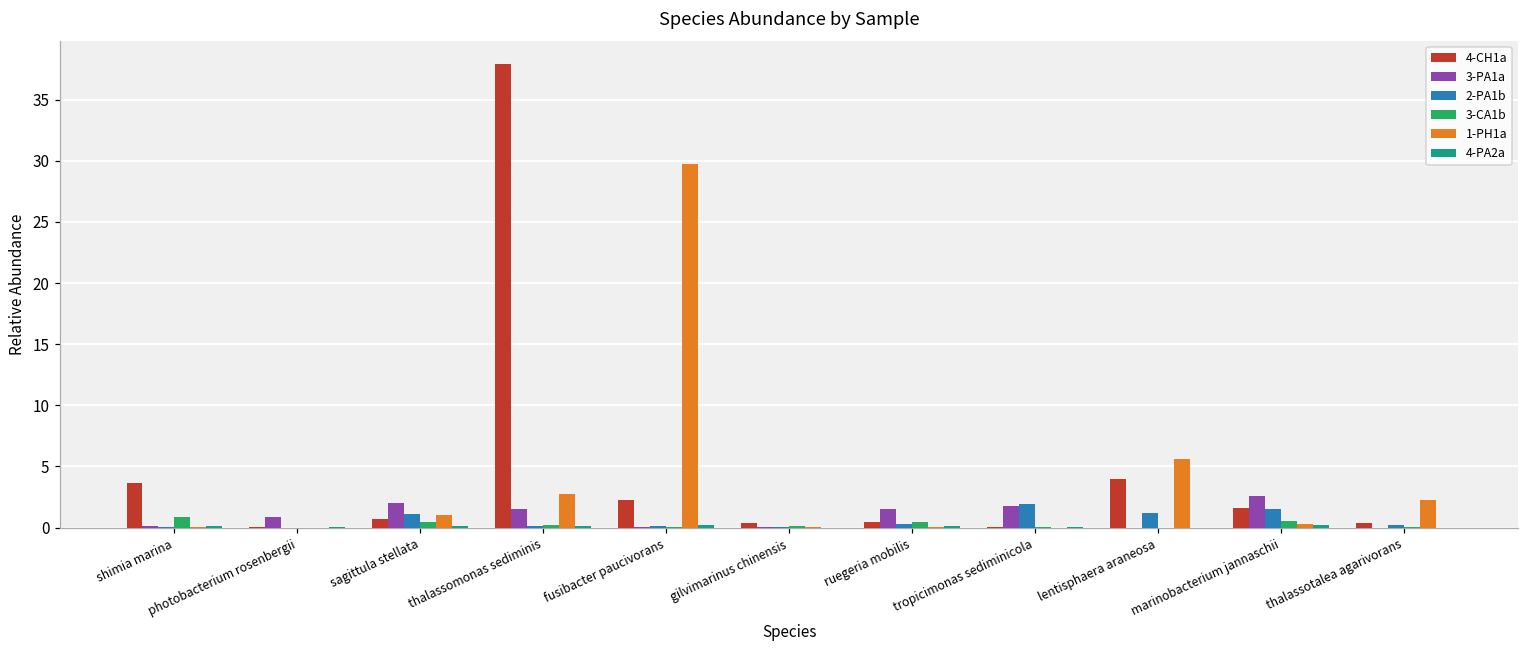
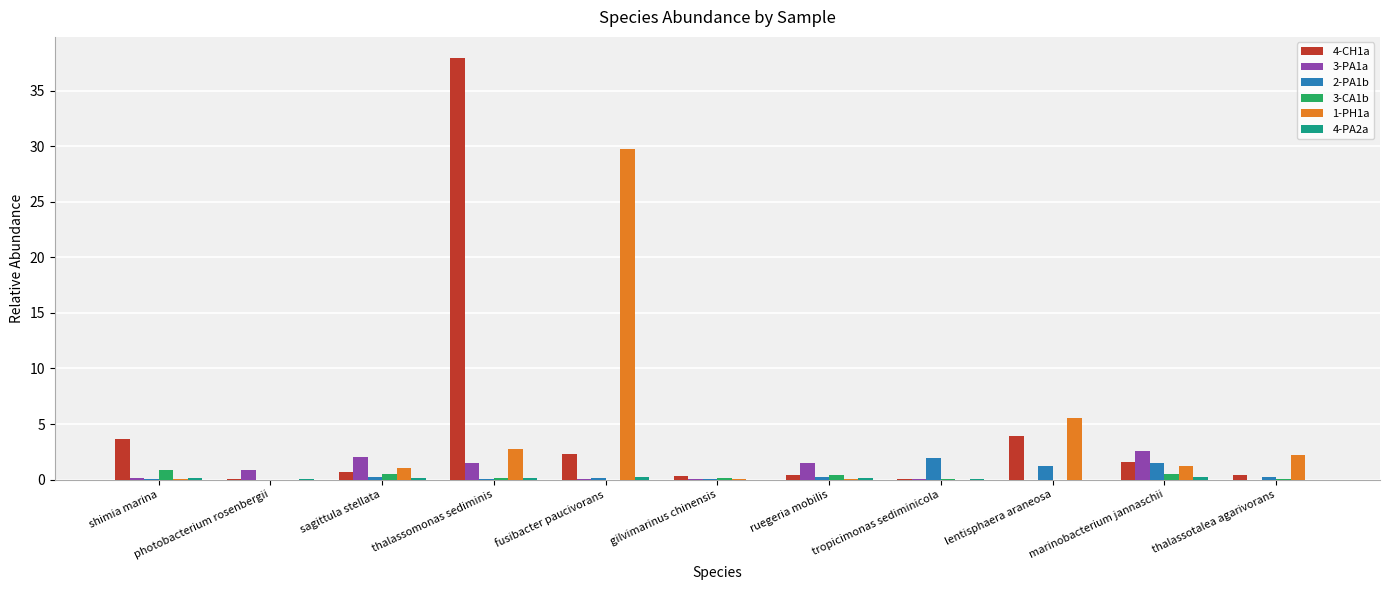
  {
    "4-CH1a": {
      "shimia marina": 3.6,
      "sagittula stellata": 0.7,
      "thalassomonas sediminis": 37.9,
      "fusibacter paucivorans": 2.3,
      "gilvimarinus chinensis": 0.4,
      "ruegeria mobilis": 0.4,
      "lentisphaera araneosa": 4.0,
      "marinobacterium jannaschii": 1.6,
      "thalassotalea agarivorans": 0.4
    },
    "3-PA1a": {
      "photobacterium rosenbergii": 0.9,
      "sagittula stellata": 2.0,
      "thalassomonas sediminis": 1.5,
      "ruegeria mobilis": 1.5,
-     "tropicimonas sediminicola": 1.8,
+     "tropicimonas sediminicola": 0.0,
      "lentisphaera araneosa": 0.0,
      "marinobacterium jannaschii": 2.6,
      "thalassotalea agarivorans": 0.0
    },
    "2-PA1b": {
      "photobacterium rosenbergii": 0.0,
-     "sagittula stellata": 1.1,
+     "sagittula stellata": 0.2,
      "ruegeria mobilis": 0.3,
      "tropicimonas sediminicola": 2.0,
      "lentisphaera araneosa": 1.2,
      "marinobacterium jannaschii": 1.5
    },
    "1-PH1a": {
      "sagittula stellata": 1.0,
      "thalassomonas sediminis": 2.8,
      "fusibacter paucivorans": 29.7,
      "lentisphaera araneosa": 5.6,
-     "marinobacterium jannaschii": 0.3,
+     "marinobacterium jannaschii": 1.2,
      "thalassotalea agarivorans": 2.2
    }
  }
